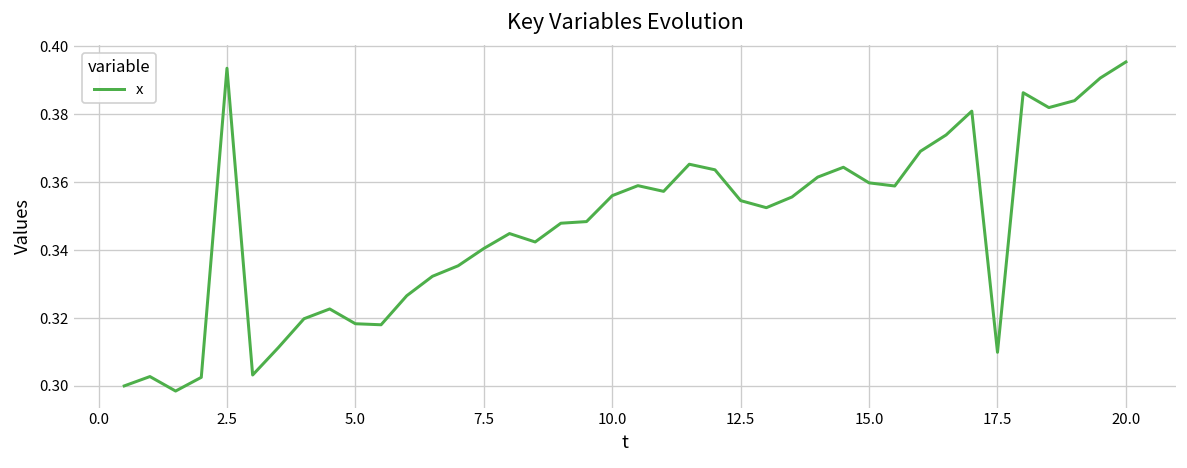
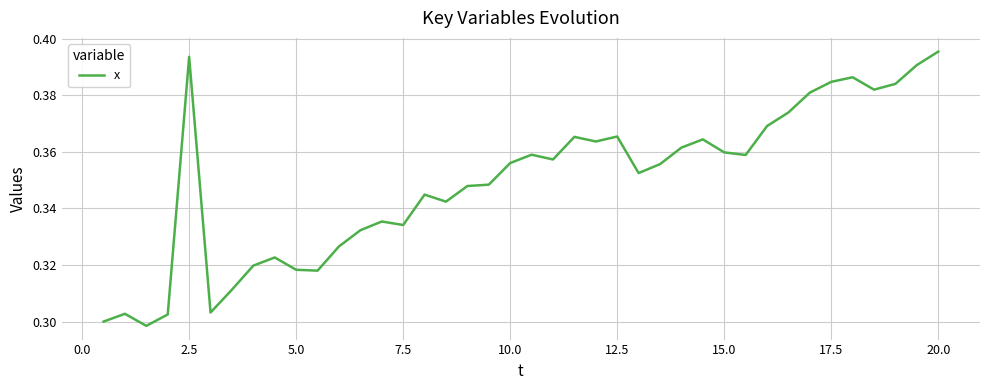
  {
    "2.5": 0.394,
    "5.0": 0.318,
-   "7.5": 0.340,
+   "7.5": 0.334,
    "10.0": 0.356,
-   "12.5": 0.355,
+   "12.5": 0.365,
    "15.0": 0.360,
-   "17.5": 0.310,
+   "17.5": 0.385,
    "20.0": 0.395
  }
